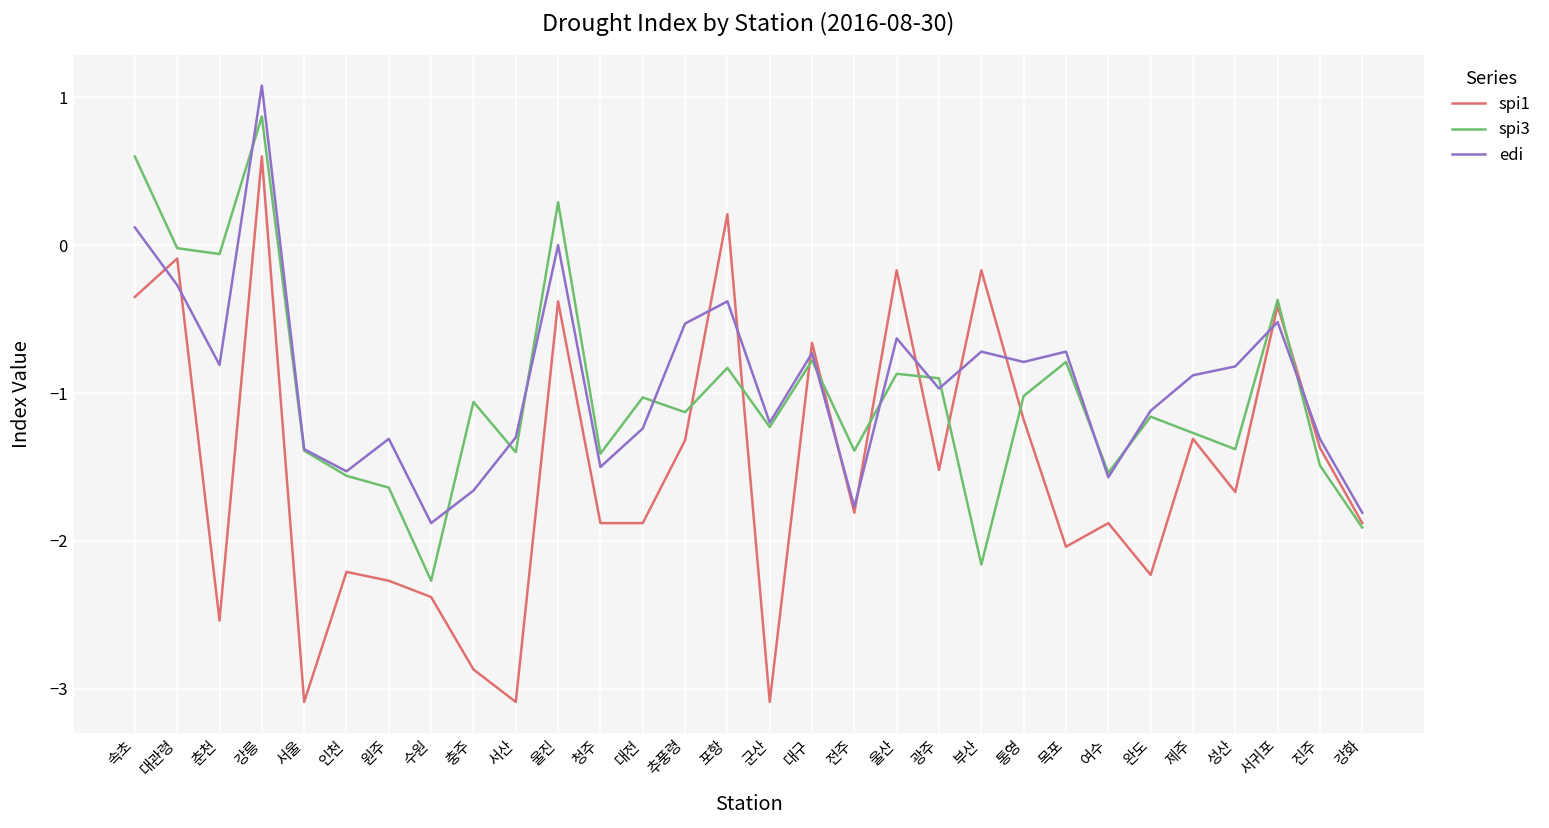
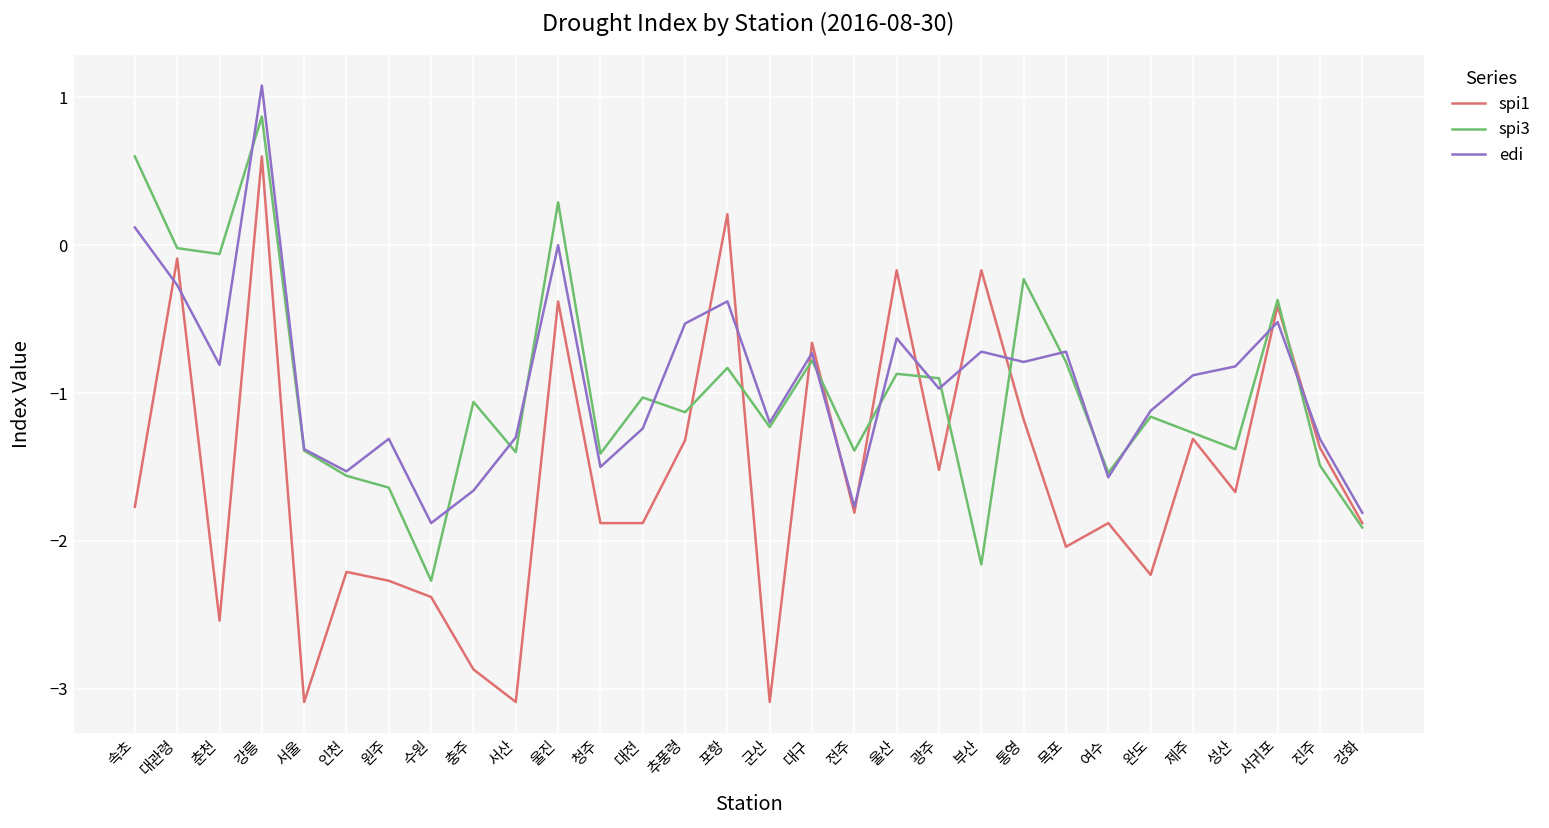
  {
    "spi1": {
-     "속초": -0.35,
+     "속초": -1.77,
      "대관령": -0.09,
      "춘천": -2.54,
      "강릉": 0.60,
      "서울": -3.09,
      "인천": -2.21,
      "원주": -2.27,
      "수원": -2.38,
      "충주": -2.87,
      "서산": -3.09,
      "울진": -0.38,
      "청주": -1.88,
      "대전": -1.88,
      "추풍령": -1.32,
      "포항": 0.21,
      "군산": -3.09,
      "대구": -0.66,
      "전주": -1.81,
      "울산": -0.17,
      "광주": -1.52,
      "부산": -0.17,
      "통영": -1.18,
      "목포": -2.04,
      "여수": -1.88,
      "완도": -2.23,
      "제주": -1.31,
      "성산": -1.67,
      "서귀포": -0.41,
      "진주": -1.37,
      "강화": -1.88
    },
    "spi3": {
      "속초": 0.60,
      "대관령": -0.02,
      "춘천": -0.06,
      "강릉": 0.87,
      "인천": -1.56,
      "원주": -1.64,
      "수원": -2.27,
      "충주": -1.06,
      "서산": -1.40,
      "울진": 0.29,
      "청주": -1.41,
      "대전": -1.03,
      "추풍령": -1.13,
      "포항": -0.83,
      "군산": -1.23,
      "대구": -0.78,
      "전주": -1.39,
      "울산": -0.87,
      "광주": -0.90,
      "부산": -2.16,
-     "통영": -1.02,
+     "통영": -0.23,
      "목포": -0.79,
      "여수": -1.54,
      "완도": -1.16,
      "제주": -1.27,
      "성산": -1.38,
      "서귀포": -0.37,
      "진주": -1.49,
      "강화": -1.91
    },
    "edi": {
      "속초": 0.12,
      "대관령": -0.27,
      "춘천": -0.81,
      "강릉": 1.08,
      "인천": -1.53,
      "원주": -1.31,
      "수원": -1.88,
      "충주": -1.66,
      "서산": -1.30,
      "울진": 0.00,
      "청주": -1.50,
      "대전": -1.24,
      "추풍령": -0.53,
      "포항": -0.38,
      "군산": -1.20,
      "대구": -0.73,
      "전주": -1.77,
      "울산": -0.63,
      "광주": -0.97,
      "부산": -0.72,
      "통영": -0.79,
      "목포": -0.72,
      "여수": -1.57,
      "완도": -1.12,
      "제주": -0.88,
      "성산": -0.82,
      "서귀포": -0.52,
      "진주": -1.31,
      "강화": -1.81
    }
  }
